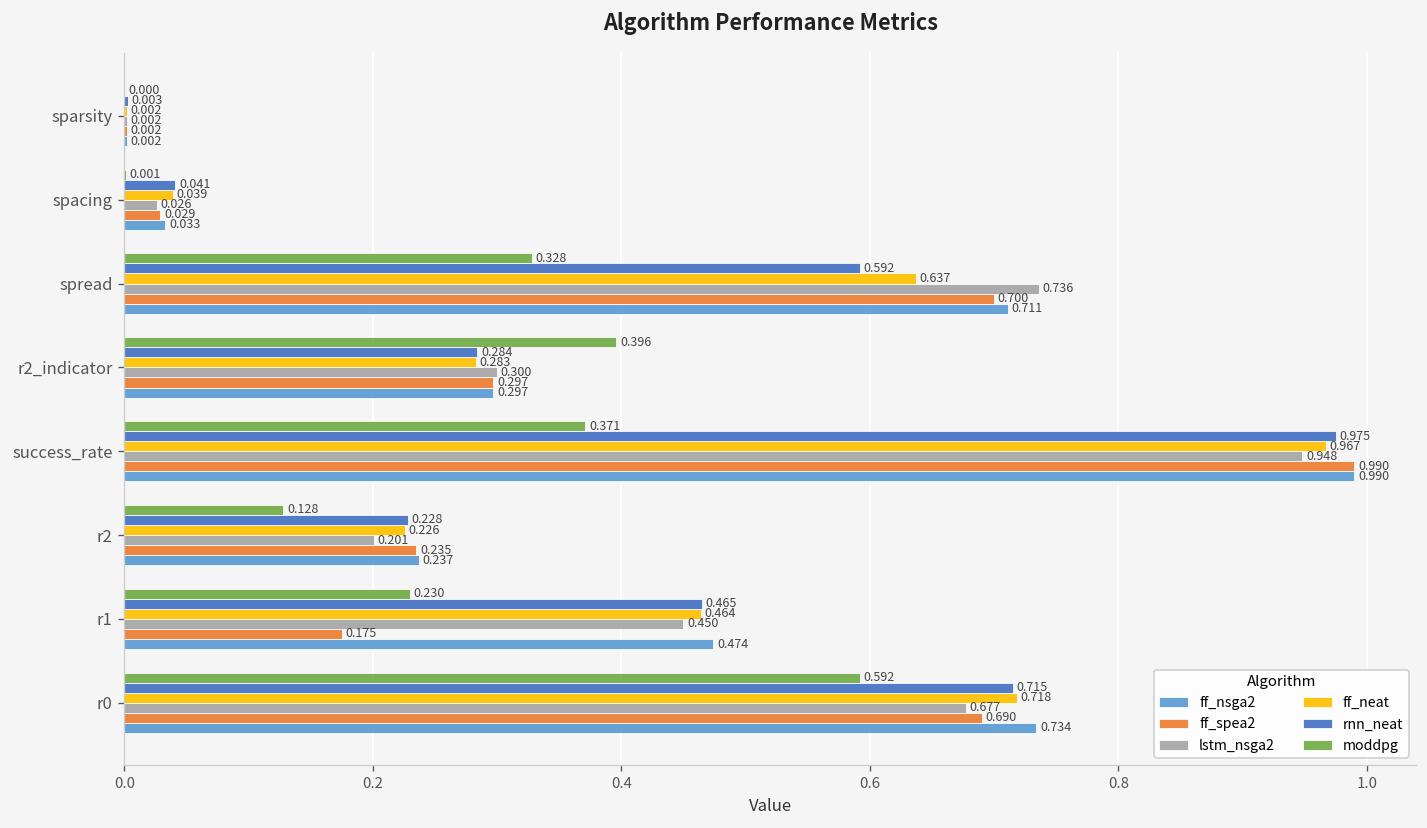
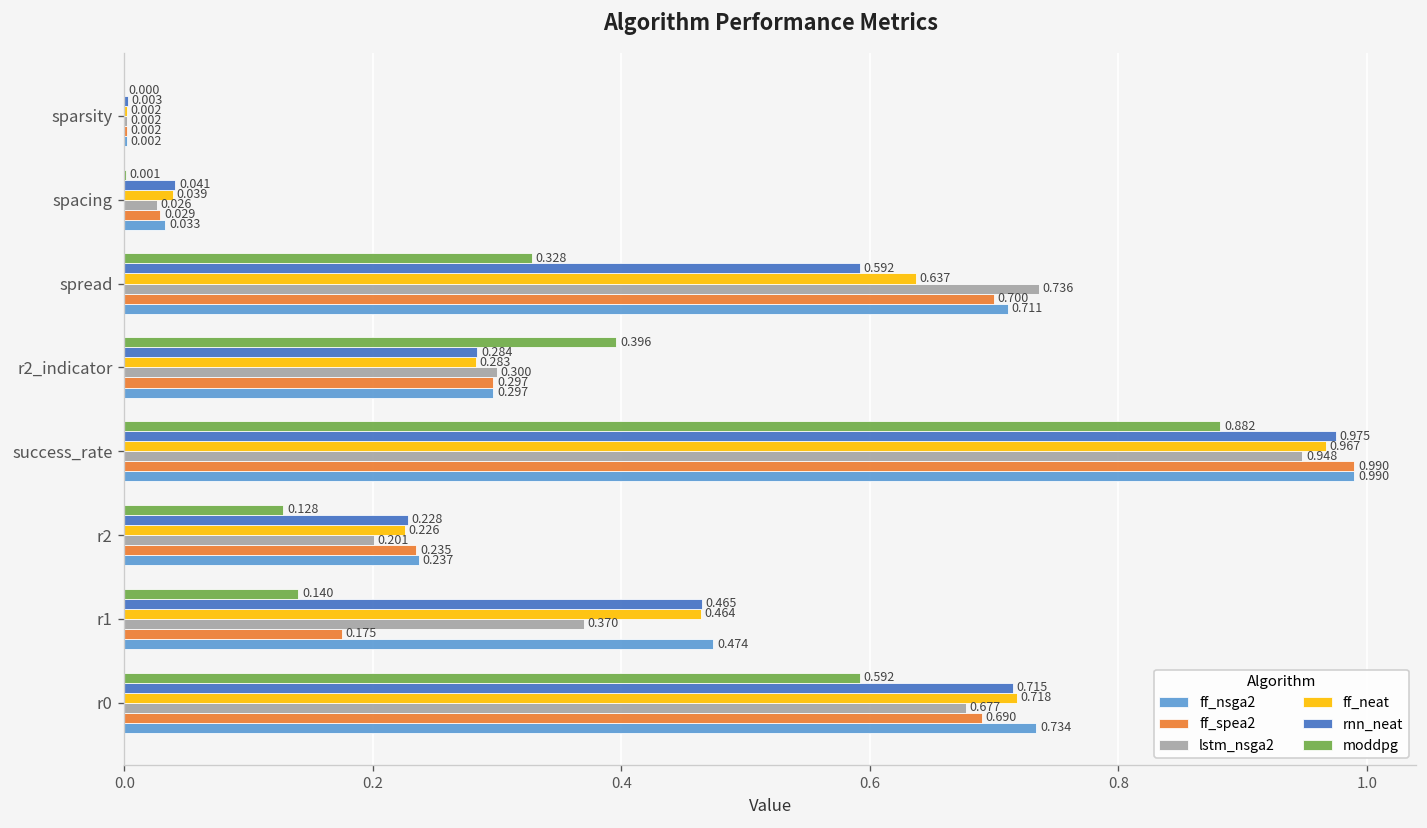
  {
    "ff_spea2": {
      "spacing": 0.029,
      "spread": 0.700,
      "r1": 0.175,
      "r0": 0.690
    },
    "lstm_nsga2": {
      "spacing": 0.026,
      "spread": 0.736,
      "r2_indicator": 0.300,
      "success_rate": 0.948,
      "r2": 0.201,
-     "r1": 0.450,
+     "r1": 0.370,
      "r0": 0.677
    },
    "ff_neat": {
      "spread": 0.637,
      "success_rate": 0.967,
      "r2": 0.226,
      "r0": 0.718
    },
    "moddpg": {
      "sparsity": 0.000,
      "spacing": 0.001,
      "spread": 0.328,
      "r2_indicator": 0.396,
-     "success_rate": 0.371,
+     "success_rate": 0.882,
      "r2": 0.128,
-     "r1": 0.230,
+     "r1": 0.140,
      "r0": 0.592
    }
  }
